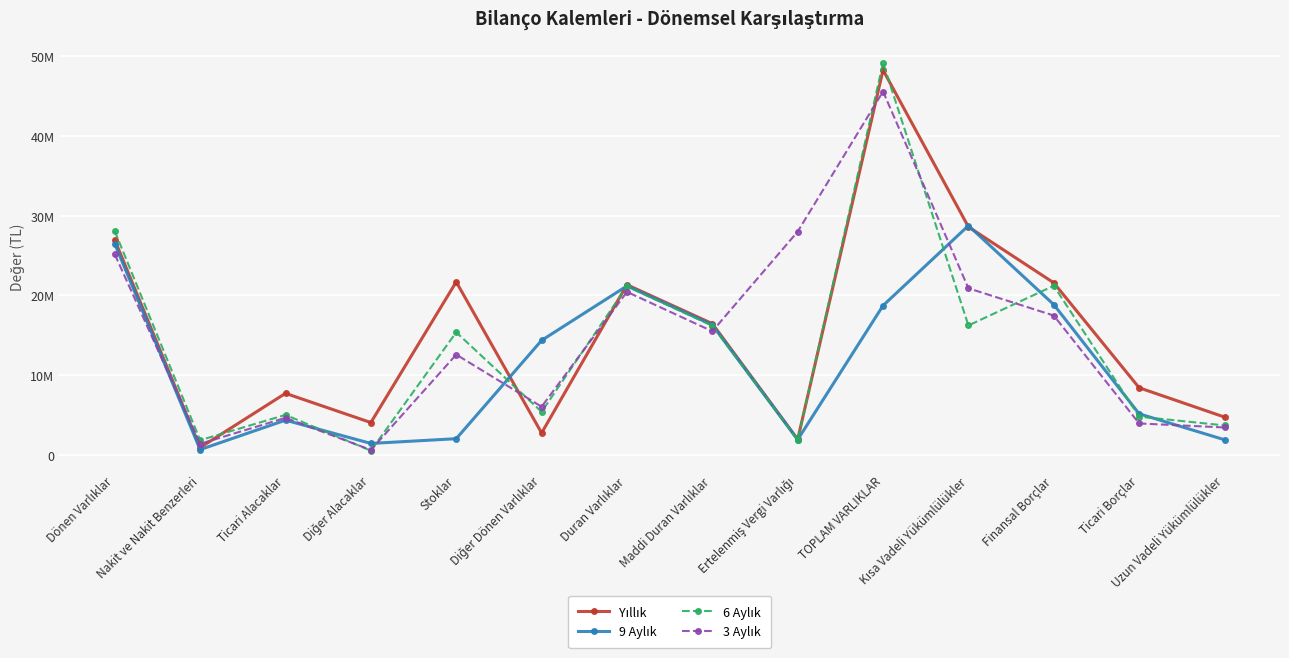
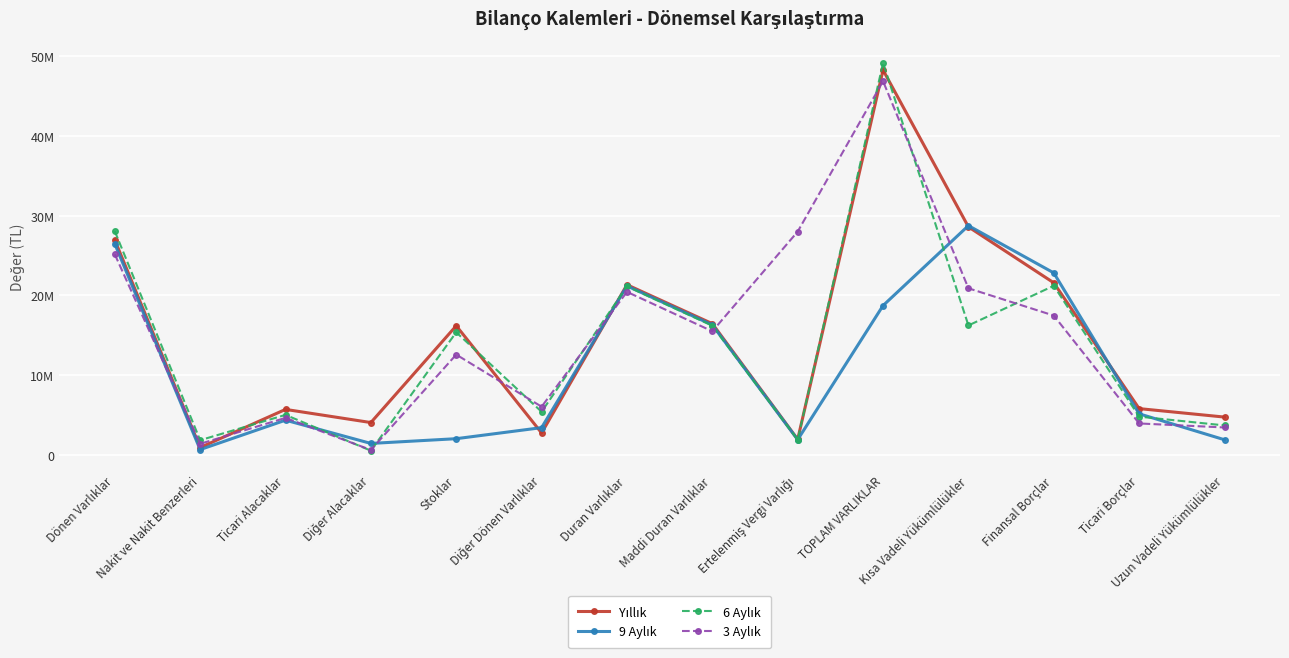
  {
    "Yıllık": {
      "Dönen Varlıklar": 27000000,
-     "Ticari Alacaklar": 8000000,
+     "Ticari Alacaklar": 6000000,
      "Diğer Alacaklar": 4000000,
-     "Stoklar": 22000000,
+     "Stoklar": 16000000,
      "Diğer Dönen Varlıklar": 3000000,
      "TOPLAM VARLIKLAR": 48000000,
      "Finansal Borçlar": 22000000,
-     "Ticari Borçlar": 8000000,
+     "Ticari Borçlar": 6000000,
      "Uzun Vadeli Yükümlülükler": 5000000
    },
    "9 Aylık": {
      "Dönen Varlıklar": 26000000,
      "Diğer Alacaklar": 1000000,
      "Stoklar": 2000000,
-     "Diğer Dönen Varlıklar": 14000000,
+     "Diğer Dönen Varlıklar": 3000000,
      "TOPLAM VARLIKLAR": 19000000,
-     "Finansal Borçlar": 19000000,
+     "Finansal Borçlar": 23000000,
      "Ticari Borçlar": 5000000,
      "Uzun Vadeli Yükümlülükler": 2000000
    },
    "6 Aylık": {
      "Dönen Varlıklar": 28000000,
      "Nakit ve Nakit Benzerleri": 2000000,
      "Ticari Alacaklar": 5000000,
      "Stoklar": 15000000,
      "Diğer Dönen Varlıklar": 5000000,
      "TOPLAM VARLIKLAR": 49000000,
      "Kısa Vadeli Yükümlülükler": 16000000,
      "Finansal Borçlar": 21000000,
      "Ticari Borçlar": 5000000
    },
    "3 Aylık": {
      "Dönen Varlıklar": 25000000,
      "Nakit ve Nakit Benzerleri": 1000000,
      "Stoklar": 13000000,
      "Diğer Dönen Varlıklar": 6000000,
      "Duran Varlıklar": 20000000,
      "Maddi Duran Varlıklar": 15000000,
      "Ertelenmiş Vergi Varlığı": 28000000,
-     "TOPLAM VARLIKLAR": 46000000,
+     "TOPLAM VARLIKLAR": 47000000,
      "Kısa Vadeli Yükümlülükler": 21000000,
      "Finansal Borçlar": 17000000,
      "Ticari Borçlar": 4000000
    }
  }
